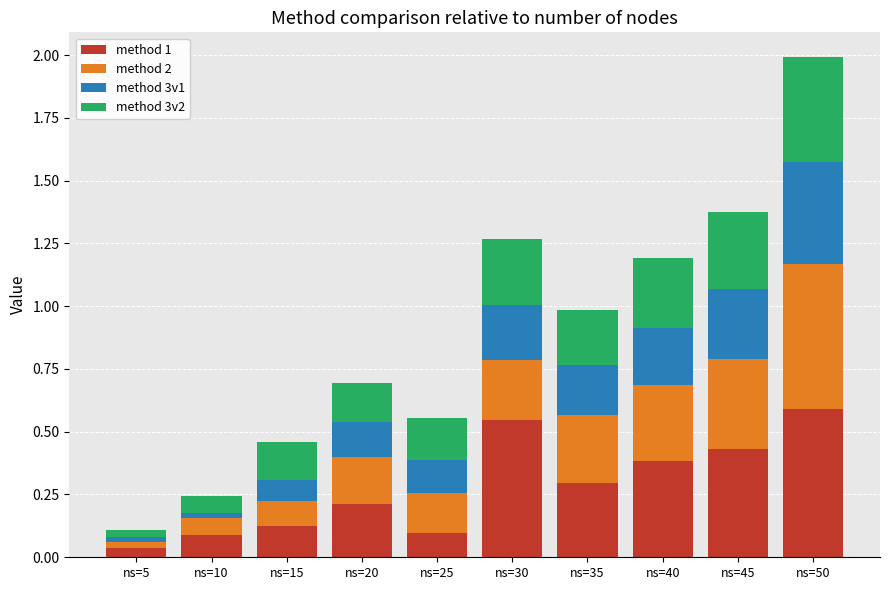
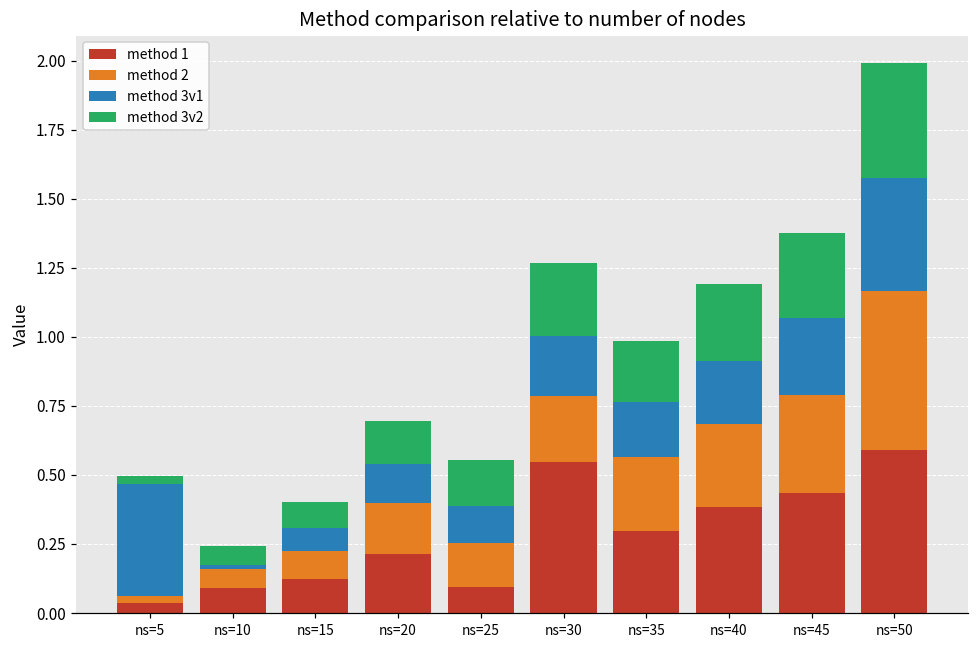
  {
    "method 1": {
      "ns=5": 0.04,
      "ns=10": 0.09,
      "ns=15": 0.12,
      "ns=20": 0.21,
      "ns=25": 0.10,
      "ns=30": 0.55,
      "ns=35": 0.30,
      "ns=40": 0.38,
      "ns=45": 0.43,
      "ns=50": 0.59
    },
    "method 2": {
      "ns=5": 0.02,
      "ns=10": 0.07,
      "ns=15": 0.10,
      "ns=20": 0.19,
      "ns=25": 0.16,
      "ns=30": 0.24,
      "ns=35": 0.27,
      "ns=40": 0.30,
      "ns=45": 0.36,
      "ns=50": 0.58
    },
    "method 3v1": {
-     "ns=5": 0.02,
+     "ns=5": 0.41,
      "ns=10": 0.02,
      "ns=15": 0.08,
      "ns=20": 0.14,
      "ns=25": 0.13,
      "ns=30": 0.22,
      "ns=35": 0.20,
      "ns=40": 0.23,
      "ns=45": 0.28,
      "ns=50": 0.41
    },
    "method 3v2": {
      "ns=5": 0.03,
      "ns=10": 0.07,
-     "ns=15": 0.15,
+     "ns=15": 0.10,
      "ns=20": 0.16,
      "ns=25": 0.17,
      "ns=30": 0.26,
      "ns=35": 0.22,
      "ns=40": 0.28,
      "ns=45": 0.31,
      "ns=50": 0.42
    }
  }
